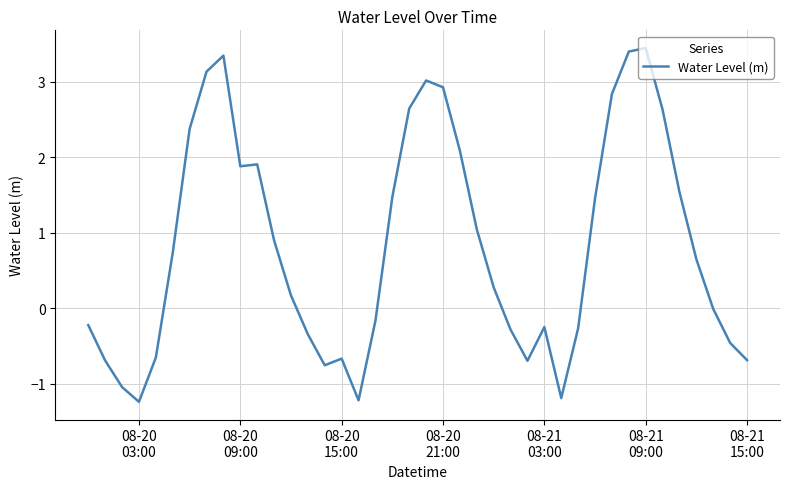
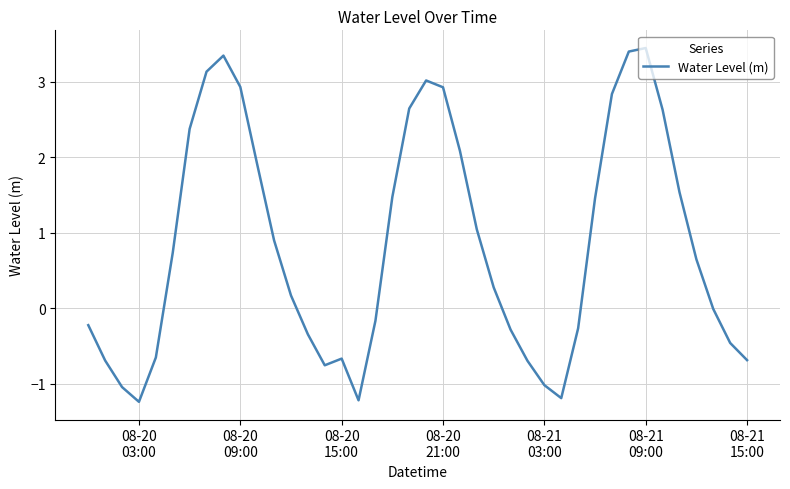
  {
    "08-20 03:00": -1.2,
-   "08-20 09:00": 1.9,
+   "08-20 09:00": 2.9,
    "08-20 15:00": -0.7,
    "08-20 21:00": 2.9,
-   "08-21 03:00": -0.2,
+   "08-21 03:00": -1.0,
    "08-21 15:00": -0.7
  }
